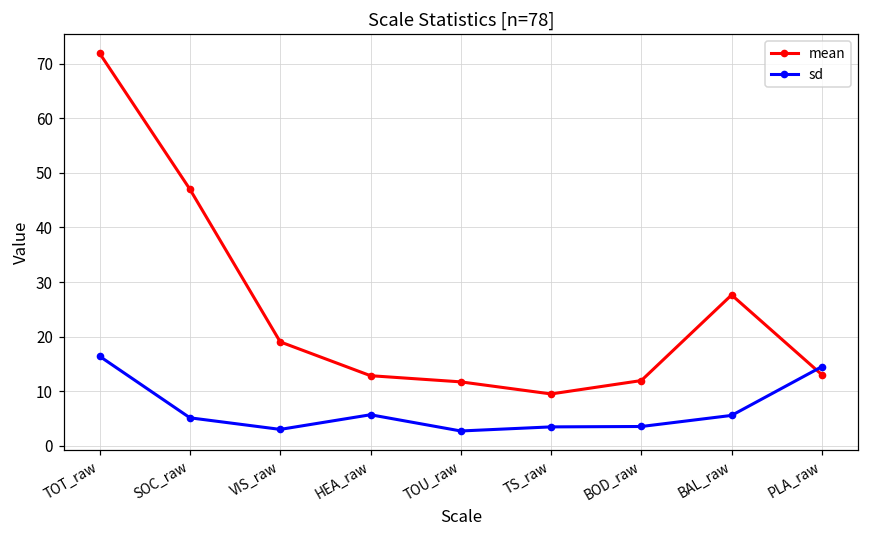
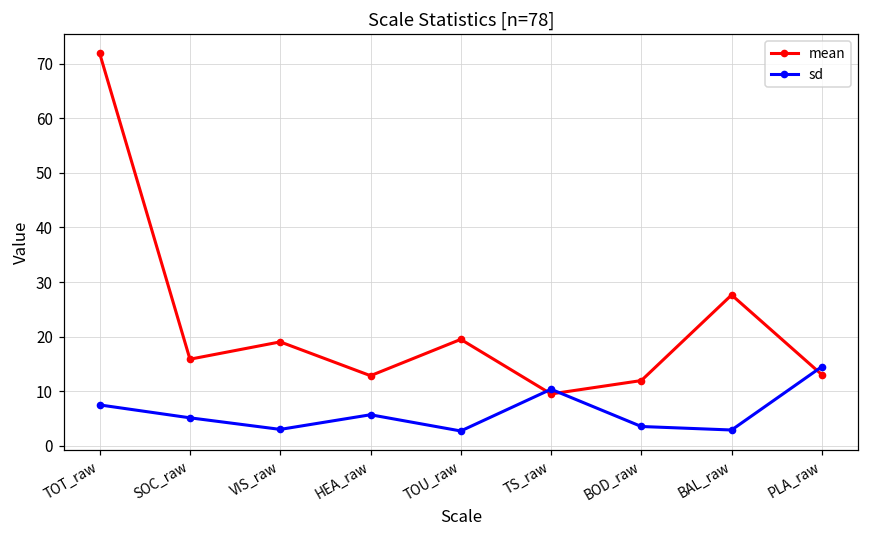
  {
    "mean": {
      "TOT_raw": 72,
-     "SOC_raw": 47,
+     "SOC_raw": 16,
      "VIS_raw": 19,
      "HEA_raw": 13,
-     "TOU_raw": 12,
+     "TOU_raw": 20,
      "TS_raw": 10,
      "BOD_raw": 12,
      "BAL_raw": 28,
      "PLA_raw": 13
    },
    "sd": {
-     "TOT_raw": 16,
+     "TOT_raw": 8,
      "SOC_raw": 5,
      "VIS_raw": 3,
      "HEA_raw": 6,
      "TOU_raw": 3,
-     "TS_raw": 3,
+     "TS_raw": 10,
      "BOD_raw": 4,
-     "BAL_raw": 6,
+     "BAL_raw": 3,
      "PLA_raw": 15
    }
  }
